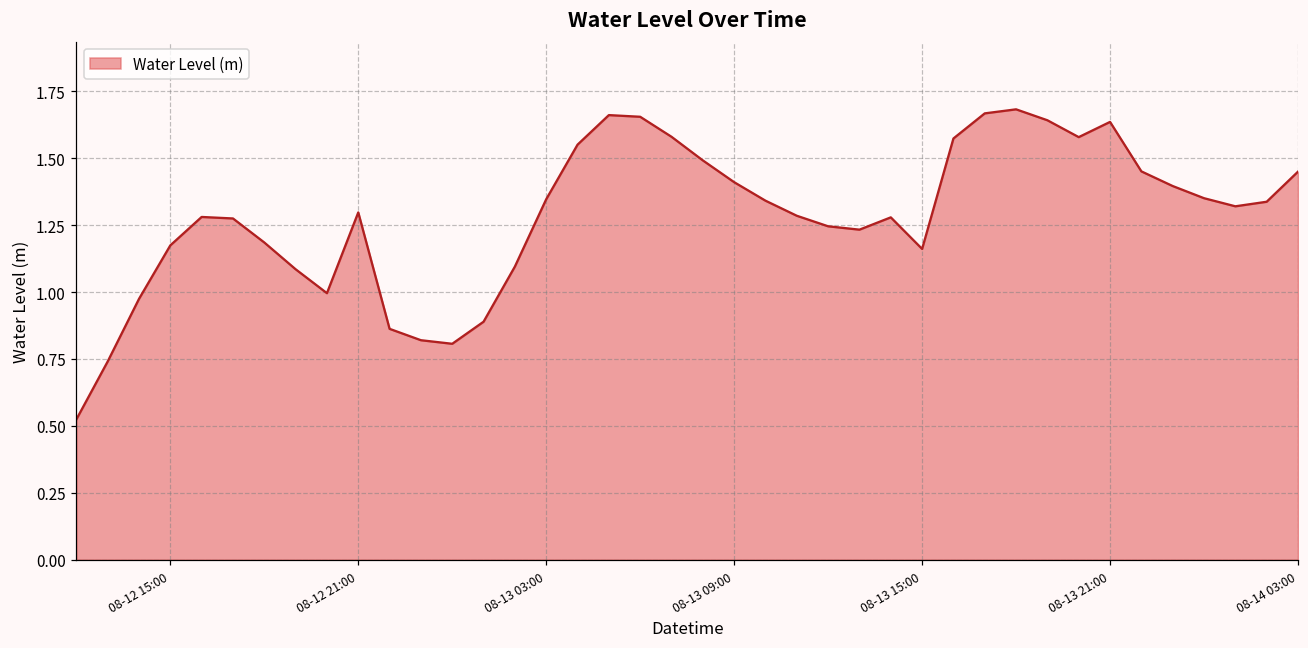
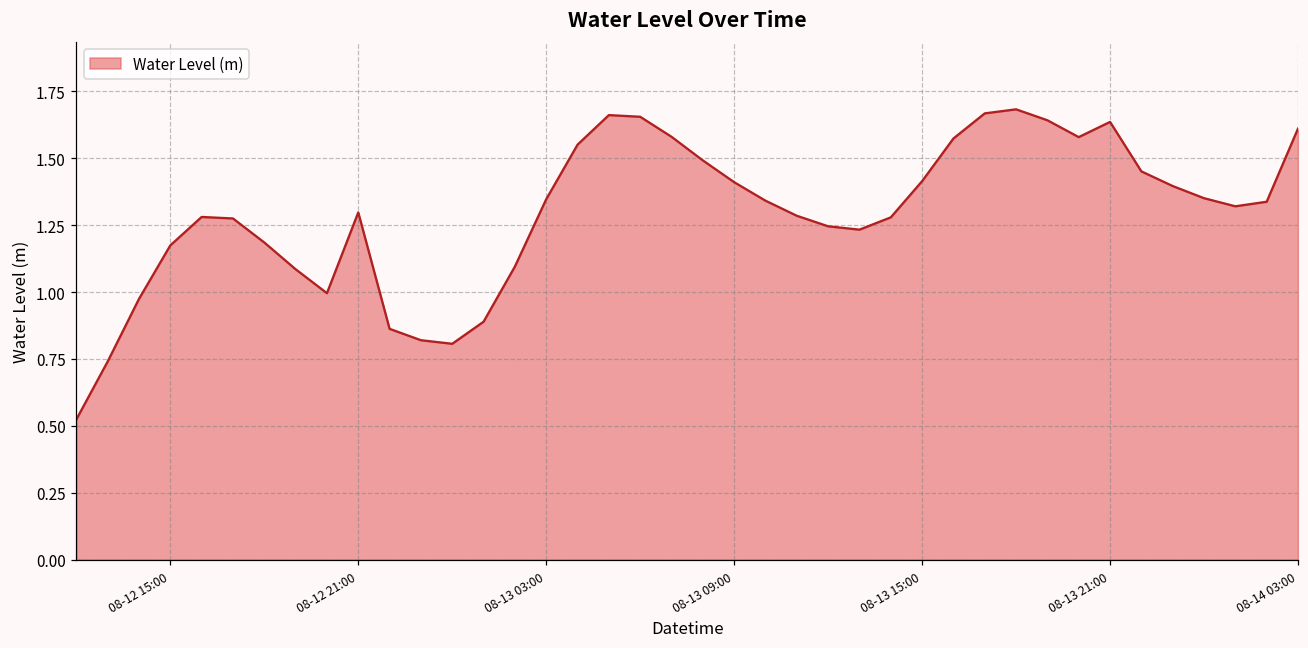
  {
    "08-12 15:00": 1.17,
    "08-12 21:00": 1.30,
    "08-13 03:00": 1.35,
    "08-13 09:00": 1.41,
-   "08-13 15:00": 1.16,
+   "08-13 15:00": 1.41,
    "08-13 21:00": 1.64,
-   "08-14 03:00": 1.45
+   "08-14 03:00": 1.61
  }
